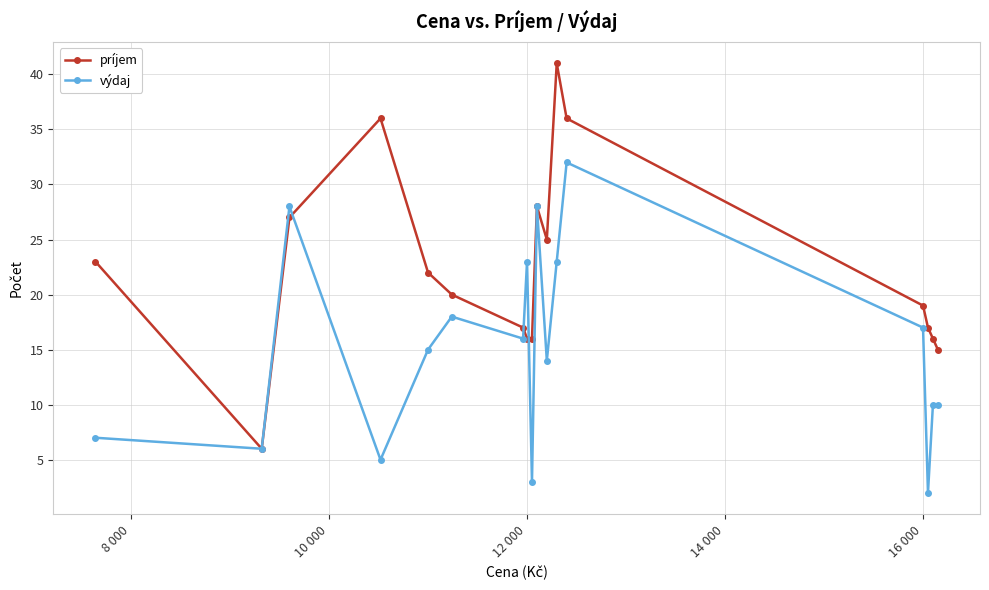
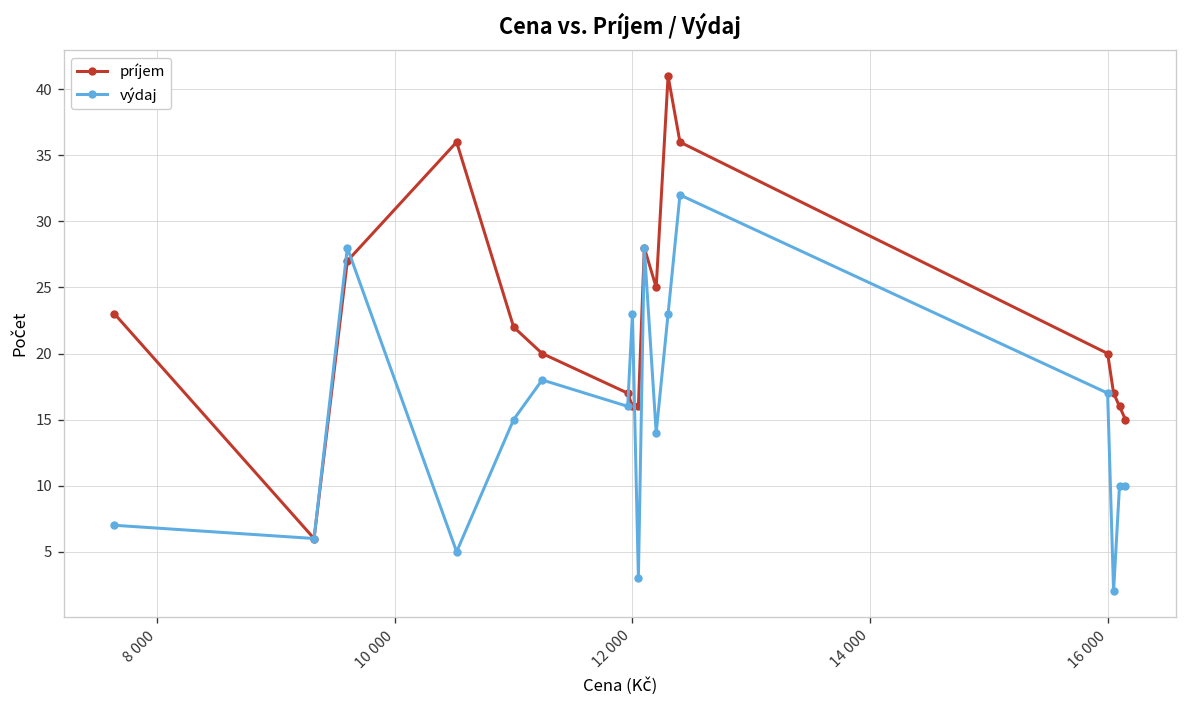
  {
    "príjem": {
      "12 000": 16,
-     "16 000": 19
+     "16 000": 20
    },
    "výdaj": {
      "12 000": 23,
      "16 000": 17
    }
  }
